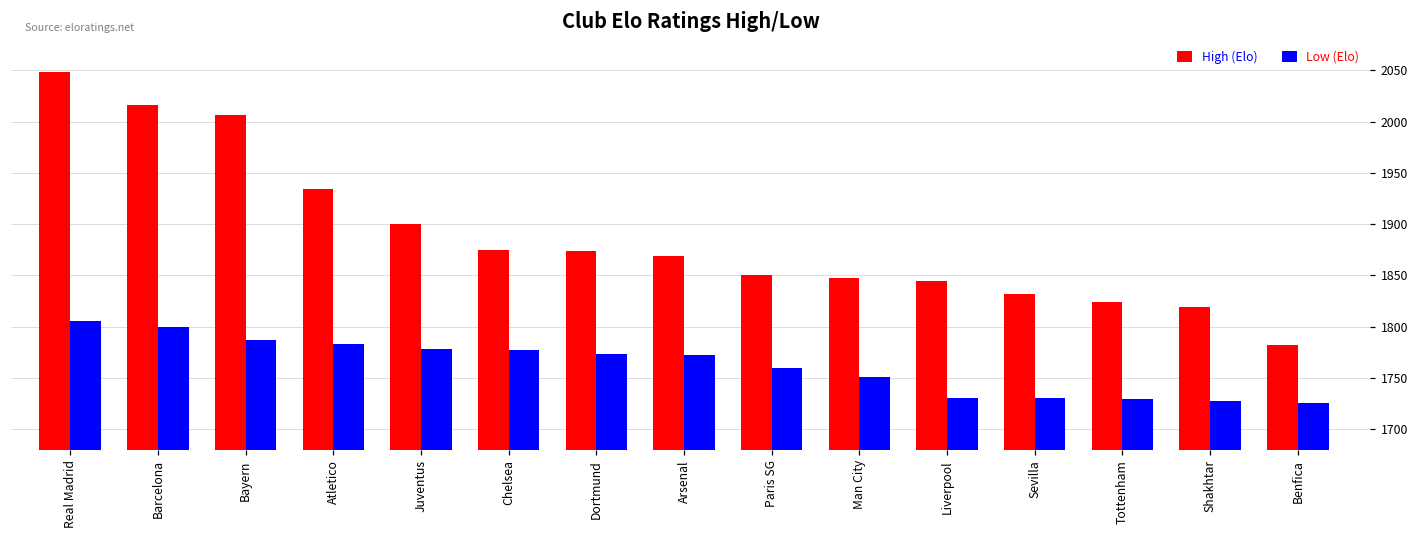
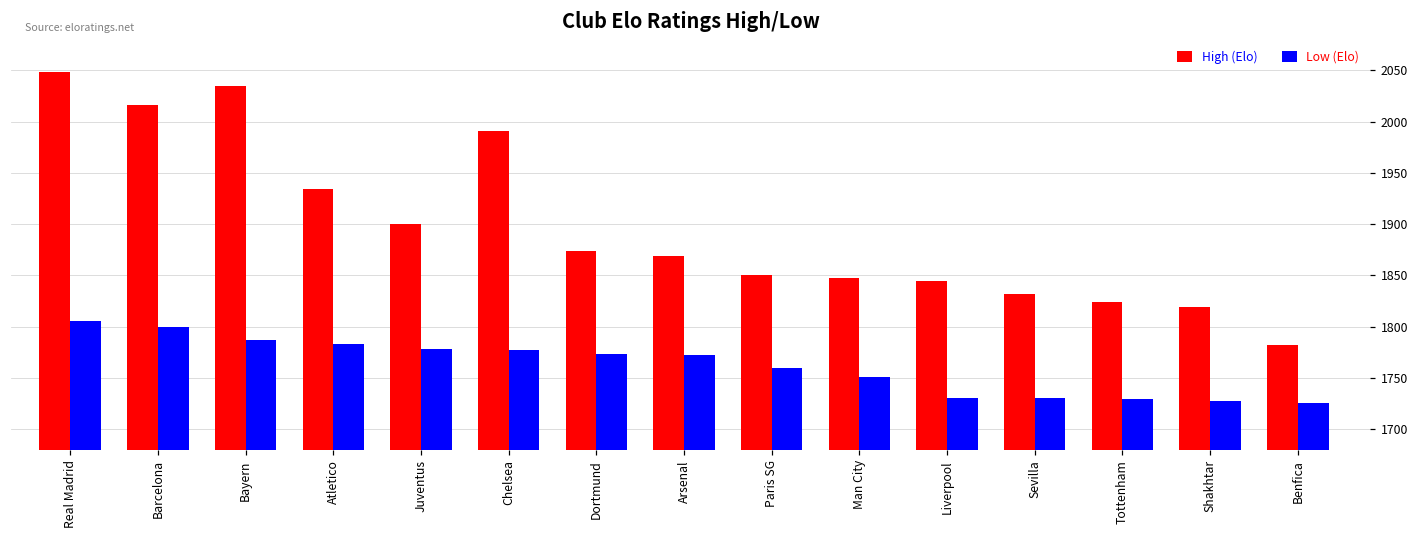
  {
    "High (Elo)": {
      "Real Madrid": 2050,
      "Barcelona": 2020,
-     "Bayern": 2010,
+     "Bayern": 2040,
      "Atletico": 1930,
      "Juventus": 1900,
-     "Chelsea": 1870,
+     "Chelsea": 1990,
      "Dortmund": 1870,
      "Arsenal": 1870,
      "Paris SG": 1850,
      "Man City": 1850,
      "Liverpool": 1840,
      "Sevilla": 1830,
      "Tottenham": 1820,
      "Shakhtar": 1820,
      "Benfica": 1780
    },
    "Low (Elo)": {
      "Real Madrid": 1810,
      "Barcelona": 1800,
      "Bayern": 1790,
      "Atletico": 1780,
      "Juventus": 1780,
      "Chelsea": 1780,
      "Dortmund": 1770,
      "Arsenal": 1770,
      "Paris SG": 1760,
      "Man City": 1750,
      "Liverpool": 1730,
      "Sevilla": 1730,
      "Tottenham": 1730,
      "Shakhtar": 1730,
      "Benfica": 1730
    }
  }
